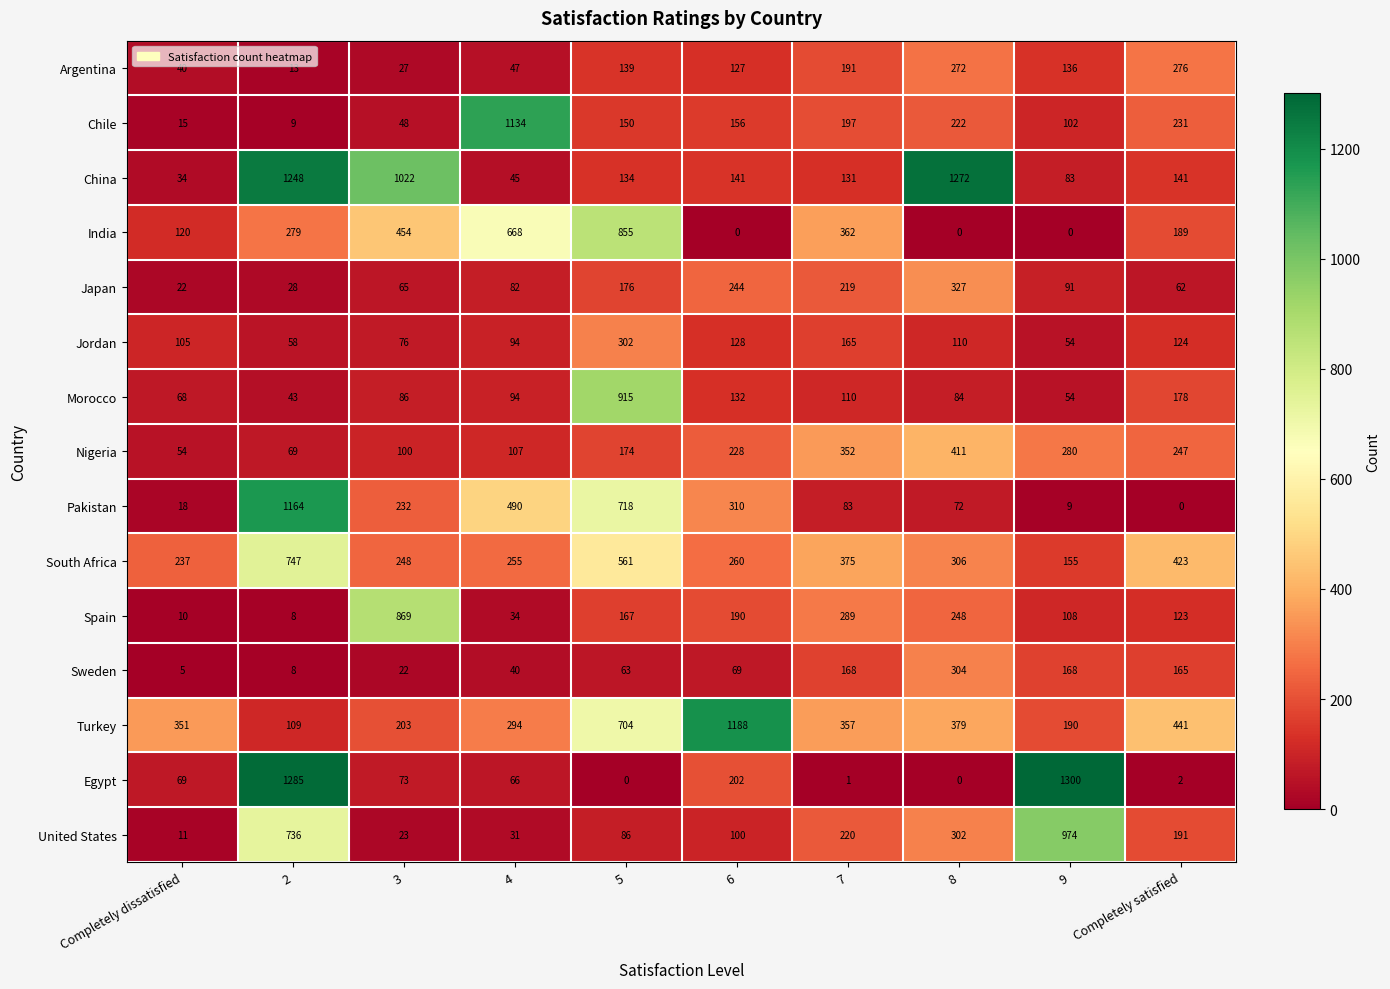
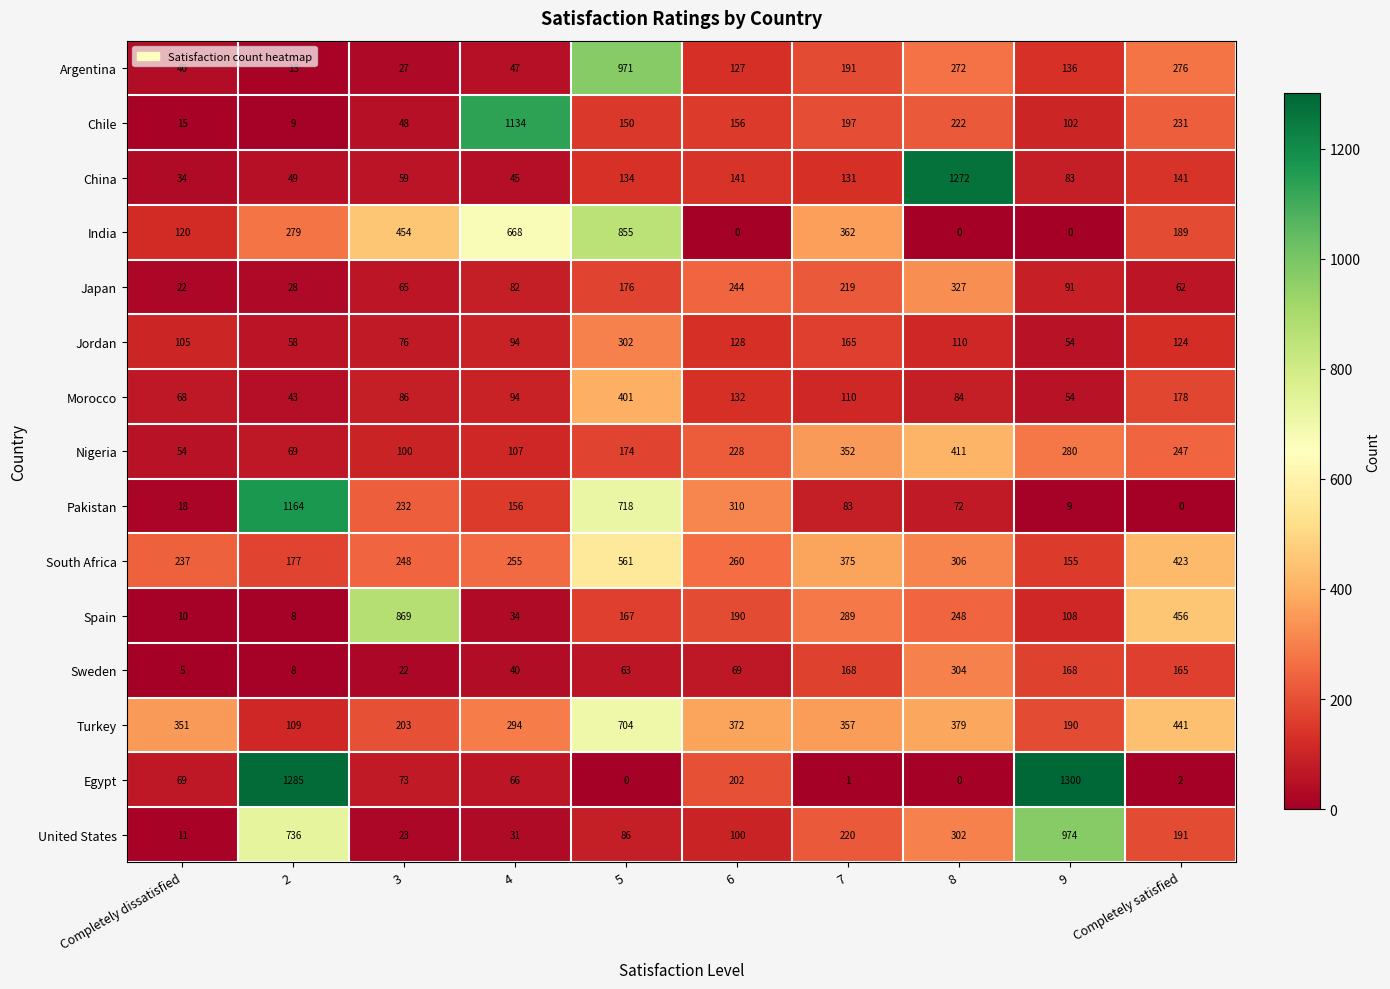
  {
    "Argentina": {
      "3": 27,
      "4": 47,
-     "5": 139,
+     "5": 971,
      "6": 127,
      "7": 191,
      "8": 272,
      "9": 136,
      "Completely satisfied": 276
    },
    "Chile": {
      "Completely dissatisfied": 15,
      "2": 9,
      "3": 48,
      "4": 1134,
      "5": 150,
      "6": 156,
      "7": 197,
      "8": 222,
      "9": 102,
      "Completely satisfied": 231
    },
    "China": {
      "Completely dissatisfied": 34,
-     "2": 1248,
-     "3": 1022,
+     "2": 49,
+     "3": 59,
      "4": 45,
      "5": 134,
      "6": 141,
      "7": 131,
      "8": 1272,
      "9": 83,
      "Completely satisfied": 141
    },
    "India": {
      "Completely dissatisfied": 120,
      "2": 279,
      "3": 454,
      "4": 668,
      "5": 855,
      "6": 0,
      "7": 362,
      "8": 0,
      "9": 0,
      "Completely satisfied": 189
    },
    "Japan": {
      "Completely dissatisfied": 22,
      "2": 28,
      "3": 65,
      "4": 82,
      "5": 176,
      "6": 244,
      "7": 219,
      "8": 327,
      "9": 91,
      "Completely satisfied": 62
    },
    "Jordan": {
      "Completely dissatisfied": 105,
      "2": 58,
      "3": 76,
      "4": 94,
      "5": 302,
      "6": 128,
      "7": 165,
      "8": 110,
      "9": 54,
      "Completely satisfied": 124
    },
    "Morocco": {
      "Completely dissatisfied": 68,
      "2": 43,
      "3": 86,
      "4": 94,
-     "5": 915,
+     "5": 401,
      "6": 132,
      "7": 110,
      "8": 84,
      "9": 54,
      "Completely satisfied": 178
    },
    "Nigeria": {
      "Completely dissatisfied": 54,
      "2": 69,
      "3": 100,
      "4": 107,
      "5": 174,
      "6": 228,
      "7": 352,
      "8": 411,
      "9": 280,
      "Completely satisfied": 247
    },
    "Pakistan": {
      "Completely dissatisfied": 18,
      "2": 1164,
      "3": 232,
-     "4": 490,
+     "4": 156,
      "5": 718,
      "6": 310,
      "7": 83,
      "8": 72,
      "9": 9,
      "Completely satisfied": 0
    },
    "South Africa": {
      "Completely dissatisfied": 237,
-     "2": 747,
+     "2": 177,
      "3": 248,
      "4": 255,
      "5": 561,
      "6": 260,
      "7": 375,
      "8": 306,
      "9": 155,
      "Completely satisfied": 423
    },
    "Spain": {
      "Completely dissatisfied": 10,
      "2": 8,
      "3": 869,
      "4": 34,
      "5": 167,
      "6": 190,
      "7": 289,
      "8": 248,
      "9": 108,
-     "Completely satisfied": 123
+     "Completely satisfied": 456
    },
    "Sweden": {
      "Completely dissatisfied": 5,
      "2": 8,
      "3": 22,
      "4": 40,
      "5": 63,
      "6": 69,
      "7": 168,
      "8": 304,
      "9": 168,
      "Completely satisfied": 165
    },
    "Turkey": {
      "Completely dissatisfied": 351,
      "2": 109,
      "3": 203,
      "4": 294,
      "5": 704,
-     "6": 1188,
+     "6": 372,
      "7": 357,
      "8": 379,
      "9": 190,
      "Completely satisfied": 441
    },
    "Egypt": {
      "Completely dissatisfied": 69,
      "2": 1285,
      "3": 73,
      "4": 66,
      "5": 0,
      "6": 202,
      "7": 1,
      "8": 0,
      "9": 1300,
      "Completely satisfied": 2
    },
    "United States": {
      "Completely dissatisfied": 11,
      "2": 736,
      "3": 23,
      "4": 31,
      "5": 86,
      "6": 100,
      "7": 220,
      "8": 302,
      "9": 974,
      "Completely satisfied": 191
    }
  }
